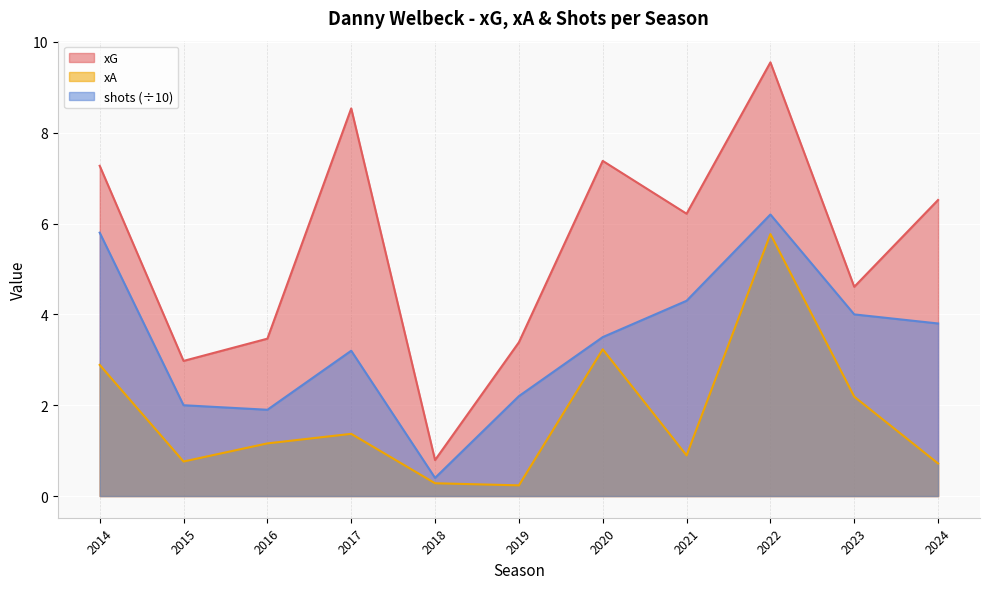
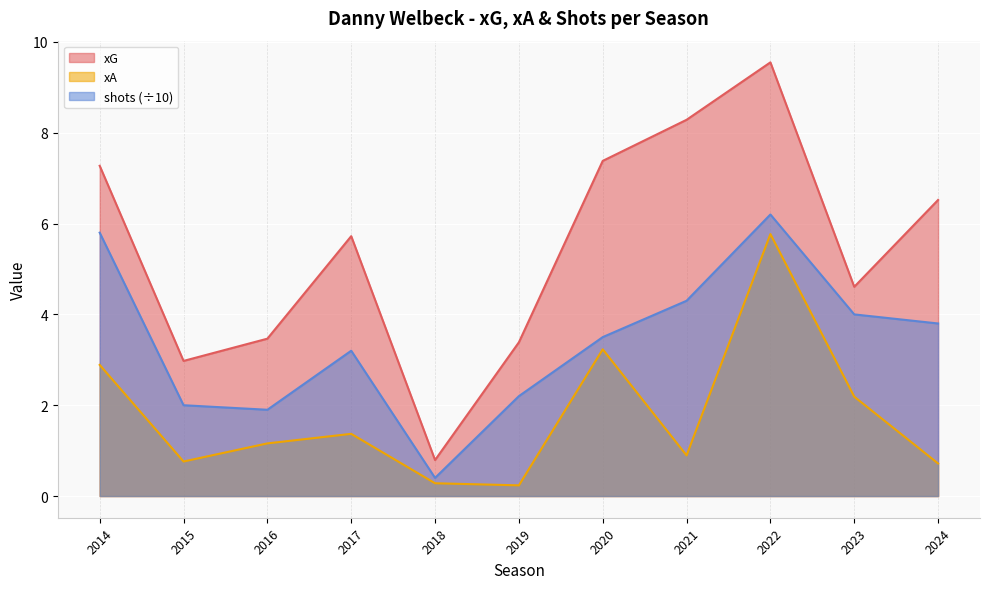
  {
    "xG": {
      "2014": 7.3,
      "2015": 3.0,
      "2016": 3.5,
-     "2017": 8.5,
+     "2017": 5.7,
      "2018": 0.8,
      "2019": 3.4,
      "2020": 7.4,
-     "2021": 6.2,
+     "2021": 8.3,
      "2022": 9.6,
      "2023": 4.6,
      "2024": 6.5
    },
    "xA": {
      "2014": 2.9,
      "2015": 0.8,
      "2016": 1.2,
      "2017": 1.4,
      "2018": 0.3,
      "2019": 0.2,
      "2020": 3.2,
      "2021": 0.9,
      "2022": 5.8,
      "2023": 2.2,
      "2024": 0.7
    },
    "shots (÷10)": {
      "2014": 5.8,
      "2015": 2.0,
      "2016": 1.9,
      "2017": 3.2,
      "2018": 0.4,
      "2019": 2.2,
      "2020": 3.5,
      "2021": 4.3,
      "2022": 6.2,
      "2023": 4.0,
      "2024": 3.8
    }
  }
